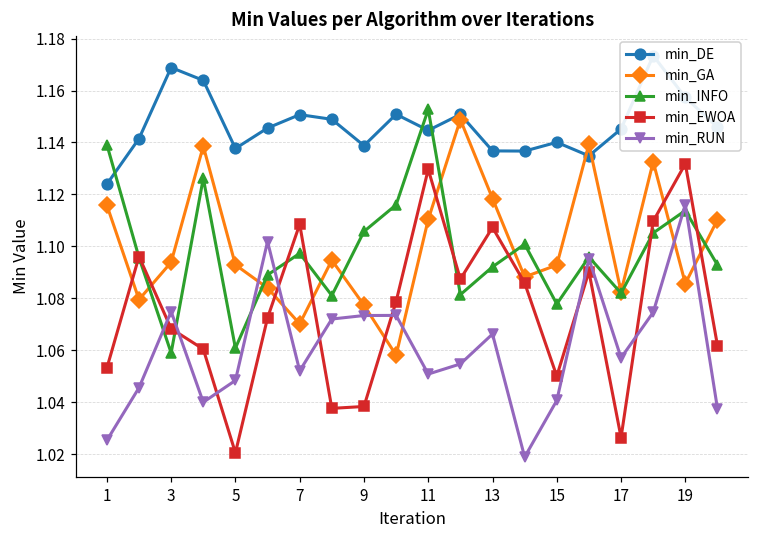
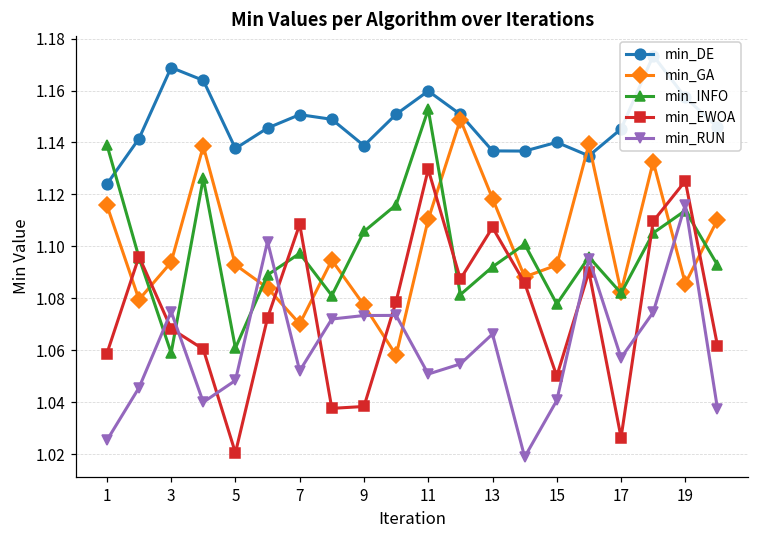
  {
    "min_DE": {
      "1": 1.124,
      "3": 1.169,
      "5": 1.138,
      "7": 1.151,
      "9": 1.139,
-     "11": 1.145,
+     "11": 1.160,
      "13": 1.137,
      "15": 1.140
    },
    "min_GA": {
      "1": 1.116,
      "3": 1.094,
      "5": 1.093,
      "7": 1.070,
      "9": 1.077,
      "11": 1.110,
      "13": 1.118,
      "15": 1.093,
      "19": 1.086
    },
    "min_INFO": {
      "1": 1.139,
      "3": 1.059,
      "5": 1.061,
      "7": 1.097,
      "9": 1.106,
      "11": 1.153,
      "13": 1.092,
      "15": 1.078,
      "19": 1.114
    },
    "min_EWOA": {
-     "1": 1.053,
+     "1": 1.059,
      "3": 1.068,
      "5": 1.021,
      "7": 1.109,
      "9": 1.038,
      "11": 1.130,
      "13": 1.107,
      "15": 1.050,
      "17": 1.026,
-     "19": 1.132
+     "19": 1.125
    },
    "min_RUN": {
      "1": 1.025,
      "3": 1.075,
      "5": 1.048,
      "7": 1.052,
      "9": 1.073,
      "11": 1.051,
      "13": 1.066,
      "15": 1.041,
      "17": 1.057,
      "19": 1.116
    }
  }
